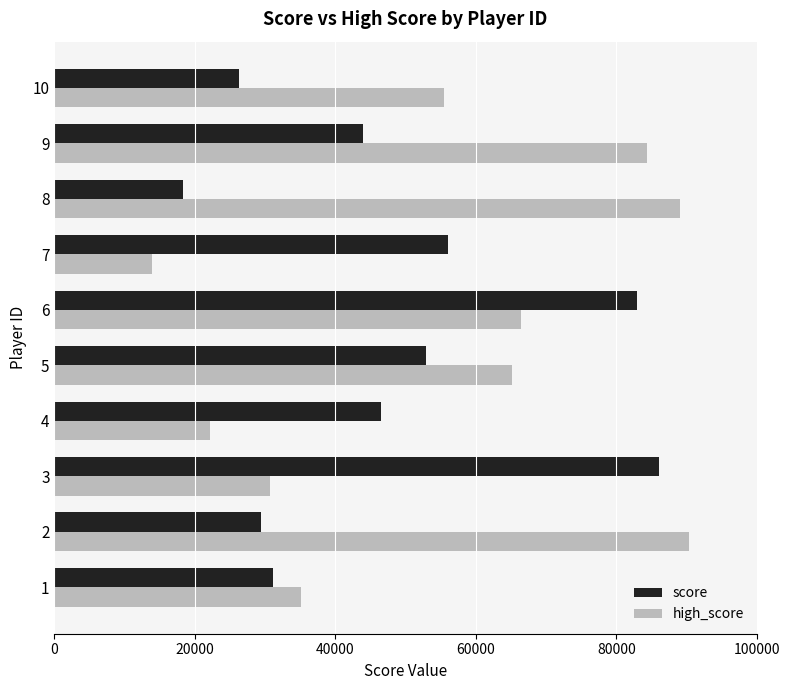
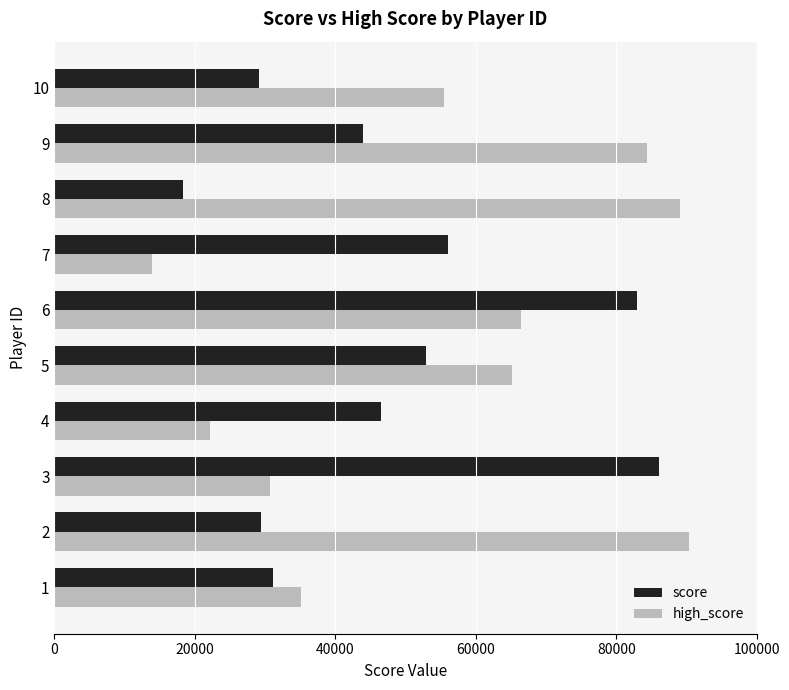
  {
    "score": {
-     "10": 26000,
+     "10": 29000,
      "9": 44000,
      "8": 18000,
      "7": 56000,
      "6": 83000,
      "5": 53000,
      "4": 46000,
      "3": 86000,
      "2": 29000,
      "1": 31000
    },
    "high_score": {
      "10": 55000,
      "9": 84000,
      "8": 89000,
      "7": 14000,
      "6": 66000,
      "5": 65000,
      "4": 22000,
      "3": 31000,
      "2": 90000,
      "1": 35000
    }
  }
